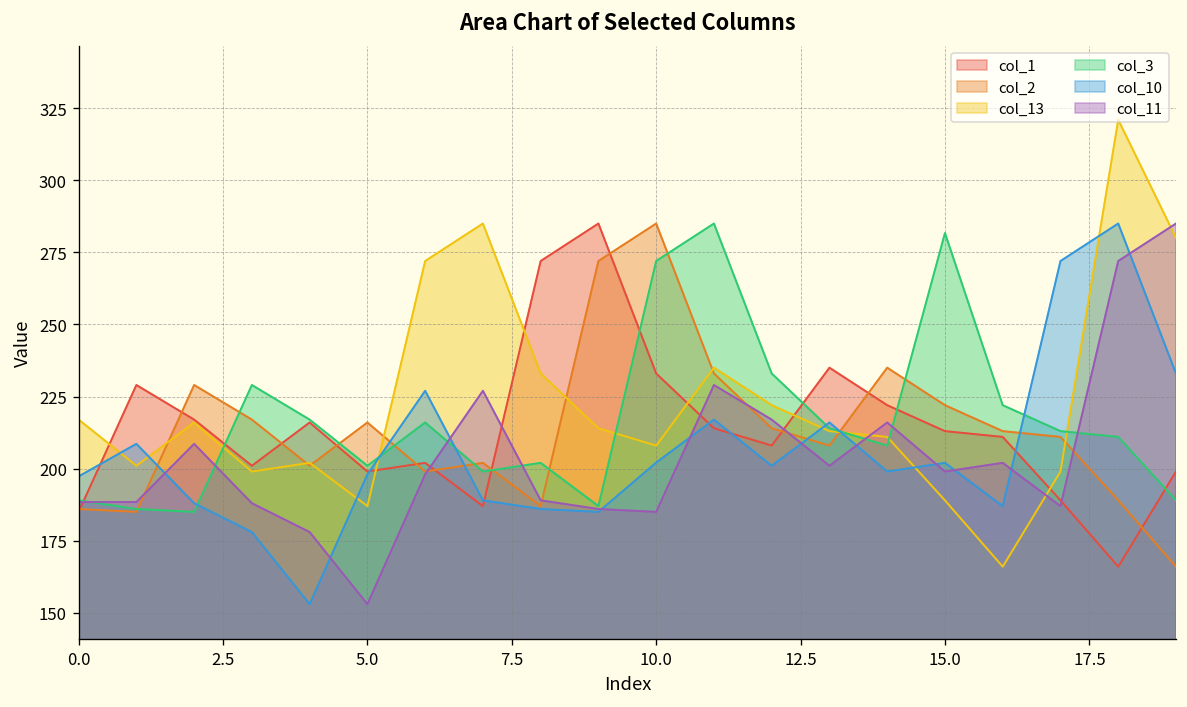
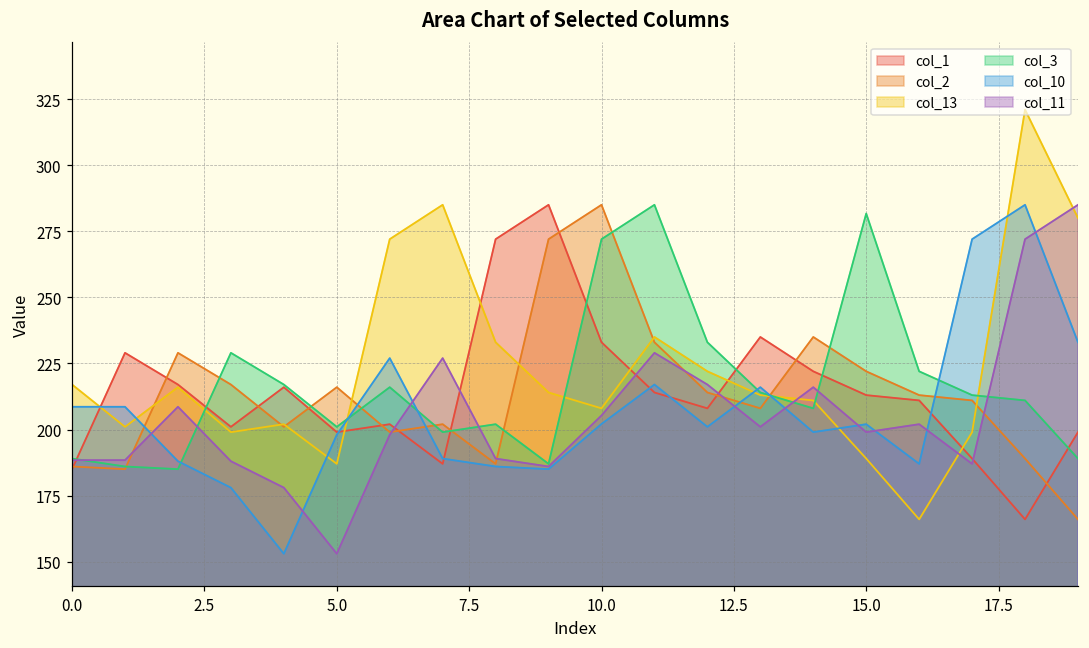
  {
    "col_3": {
      "5.0": 201,
      "10.0": 272,
      "15.0": 282
    },
    "col_10": {
-     "0.0": 197,
+     "0.0": 209,
      "10.0": 202,
      "15.0": 202
    },
    "col_11": {
      "5.0": 153,
-     "10.0": 185,
+     "10.0": 205,
      "15.0": 199
    }
  }
